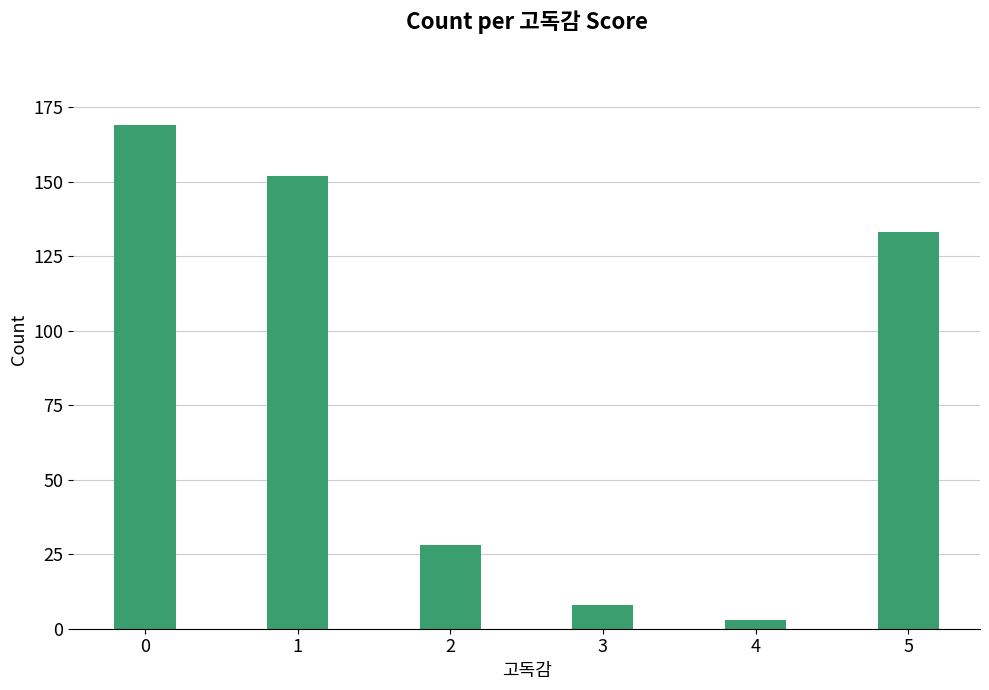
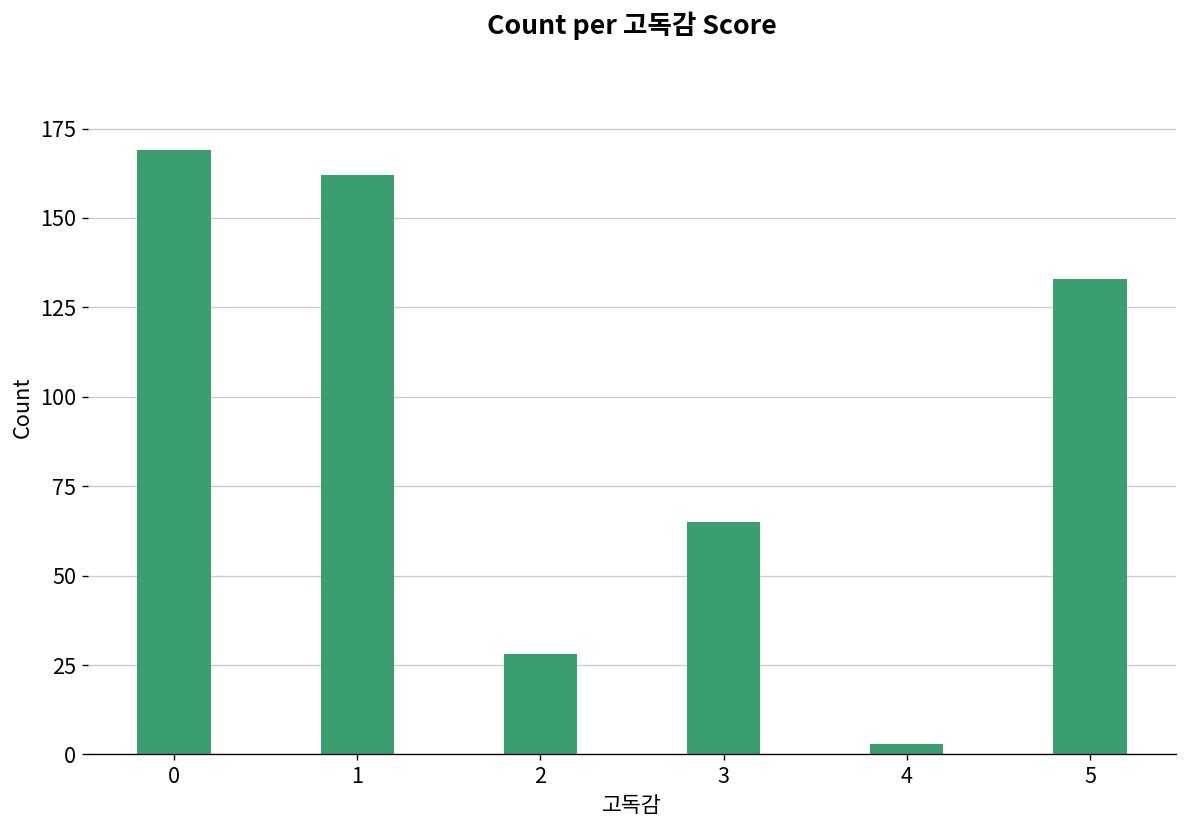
  {
    "0": 169,
-   "1": 152,
+   "1": 162,
    "2": 28,
-   "3": 8,
+   "3": 65,
    "4": 3,
    "5": 133
  }
